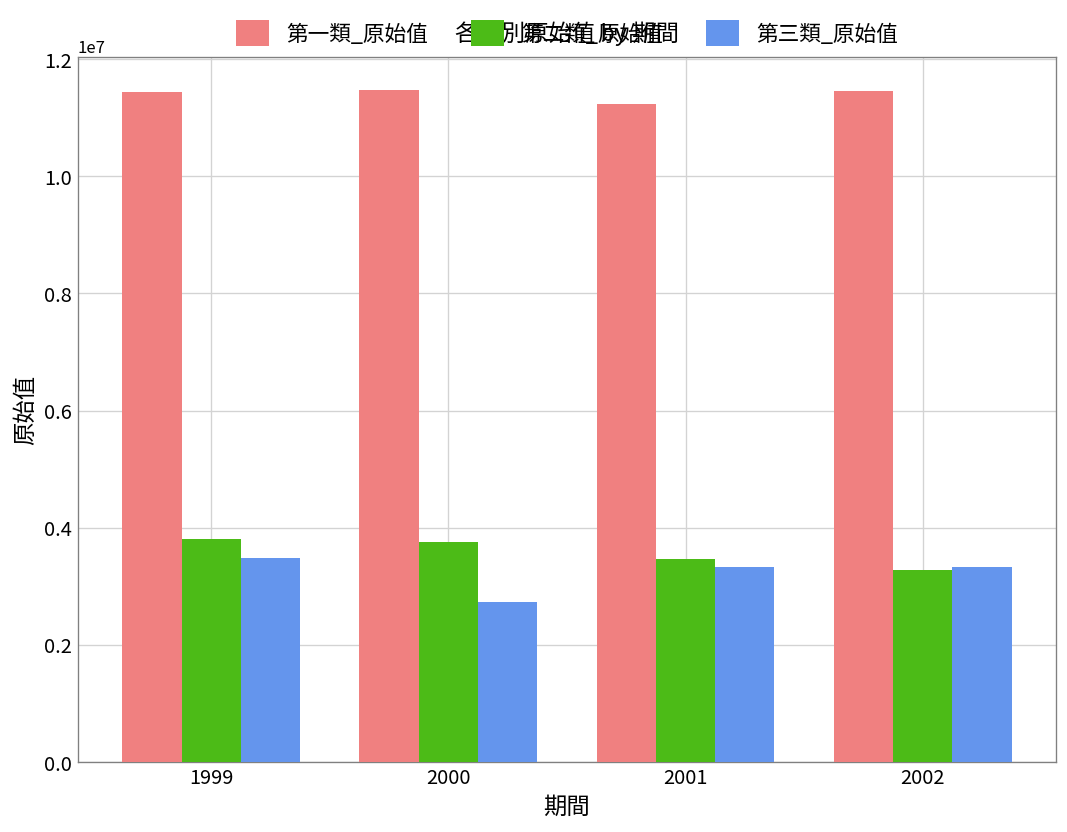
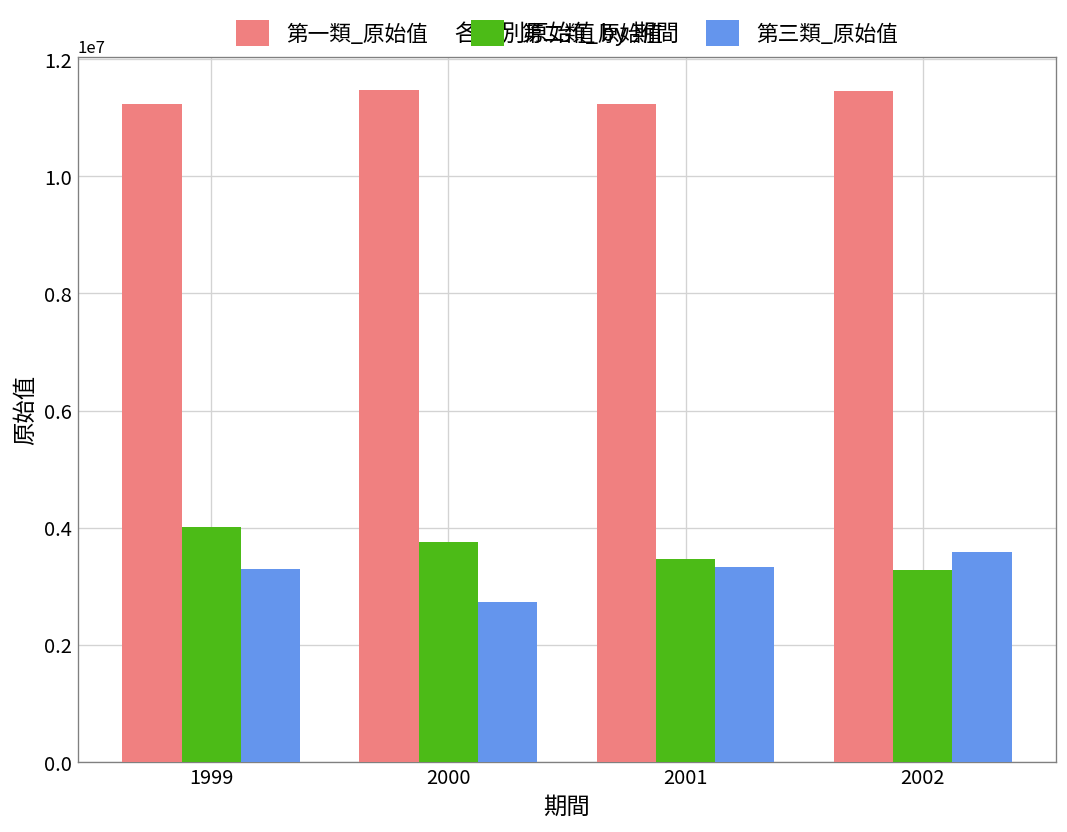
  {
    "第一類_原始值": {
-     "1999": 11400000,
+     "1999": 11200000,
      "2000": 11500000,
      "2001": 11200000,
      "2002": 11500000
    },
    "第二類_原始值": {
-     "1999": 3800000,
+     "1999": 4000000,
      "2000": 3800000,
      "2001": 3500000,
      "2002": 3300000
    },
    "第三類_原始值": {
-     "1999": 3500000,
+     "1999": 3300000,
      "2000": 2700000,
      "2001": 3300000,
-     "2002": 3300000
+     "2002": 3600000
    }
  }
